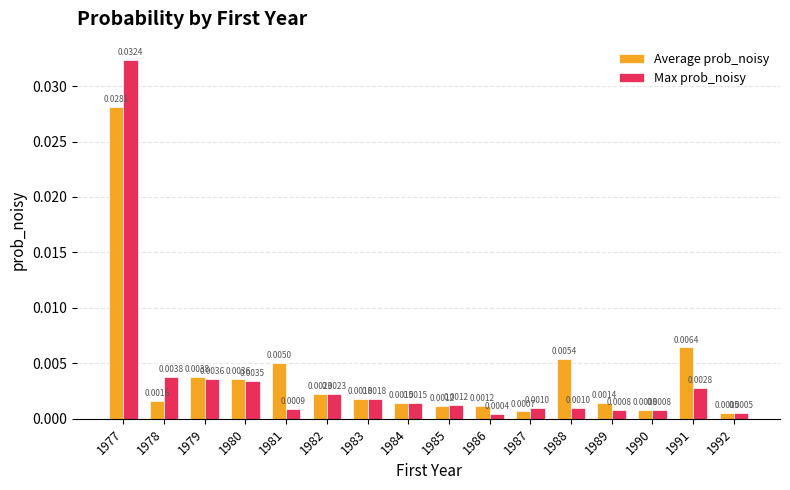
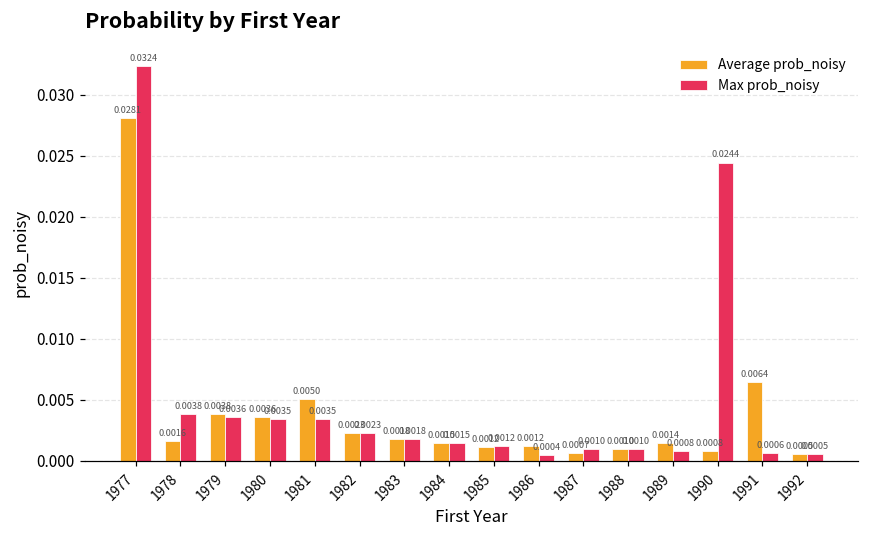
  {
    "Average prob_noisy": {
      "1977": 0.0281,
      "1978": 0.0016,
      "1981": 0.0050,
      "1986": 0.0012,
-     "1988": 0.0054,
+     "1988": 0.0010,
      "1989": 0.0014,
      "1990": 0.0008,
      "1991": 0.0064
    },
    "Max prob_noisy": {
      "1977": 0.0324,
      "1978": 0.0038,
-     "1981": 0.0009,
+     "1981": 0.0035,
      "1986": 0.0004,
      "1989": 0.0008,
-     "1990": 0.0008,
-     "1991": 0.0028
+     "1990": 0.0244,
+     "1991": 0.0006
    }
  }
